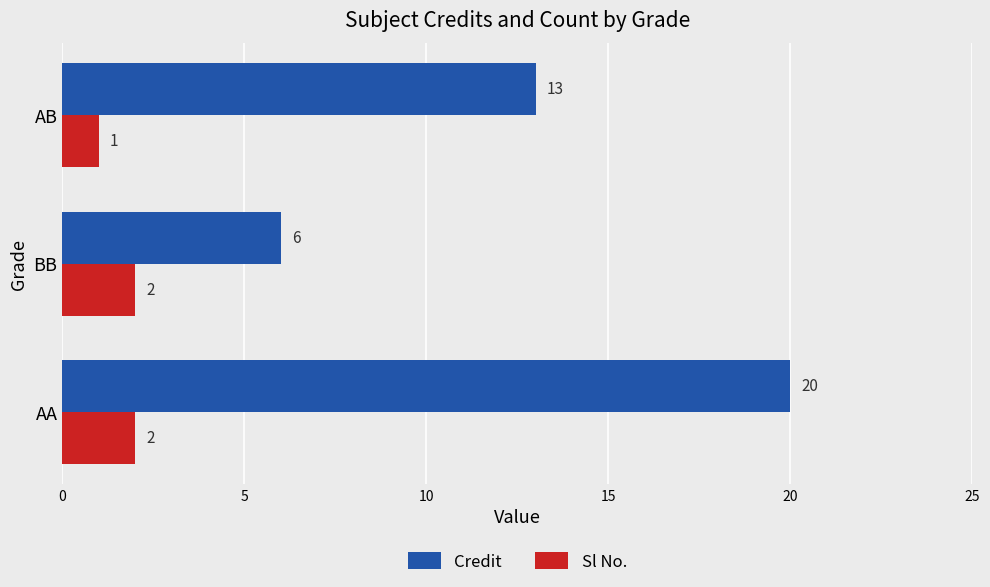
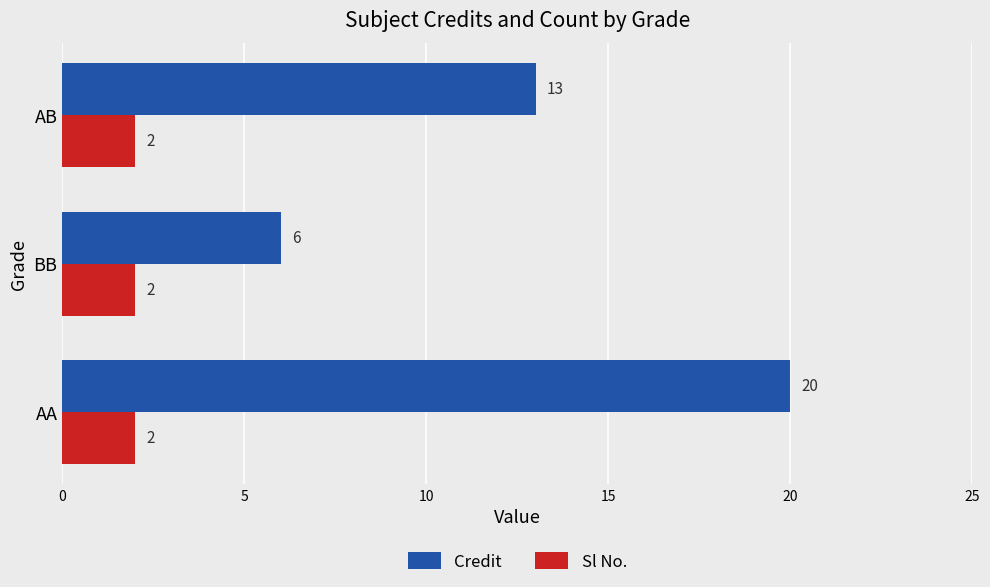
  {
    "Credit": {
      "AB": 13,
      "BB": 6,
      "AA": 20
    },
    "Sl No.": {
-     "AB": 1,
+     "AB": 2,
      "BB": 2,
      "AA": 2
    }
  }
